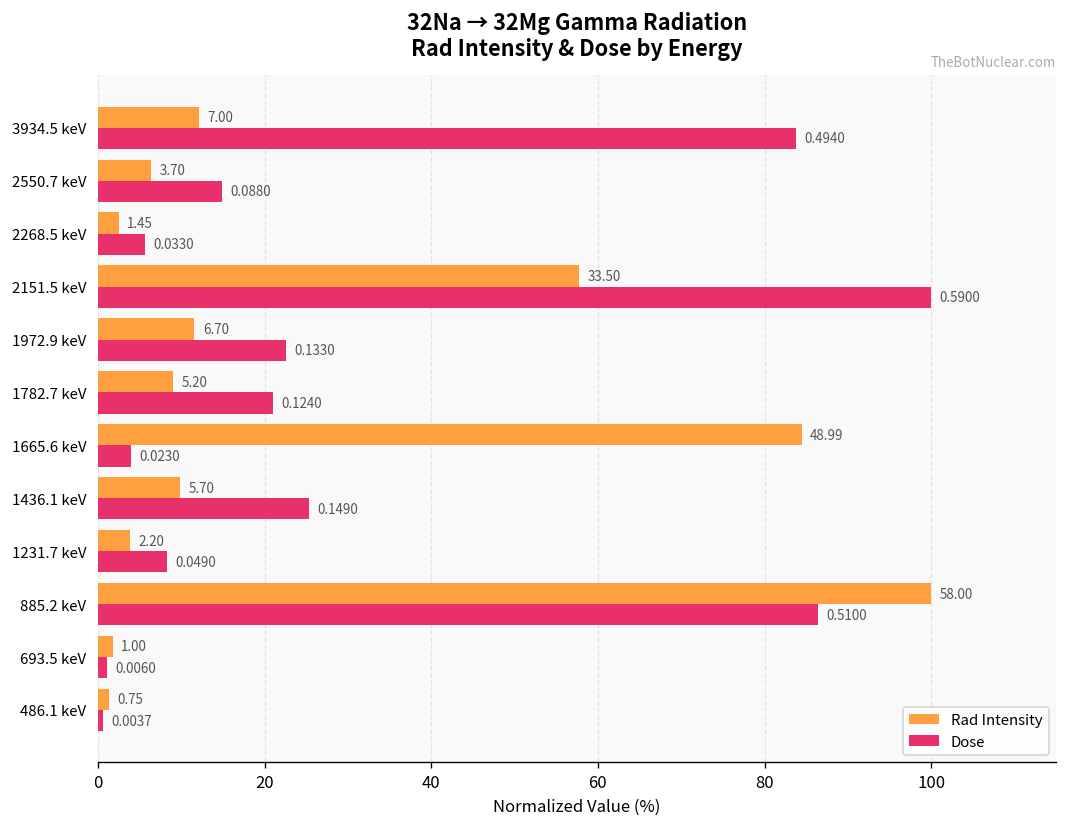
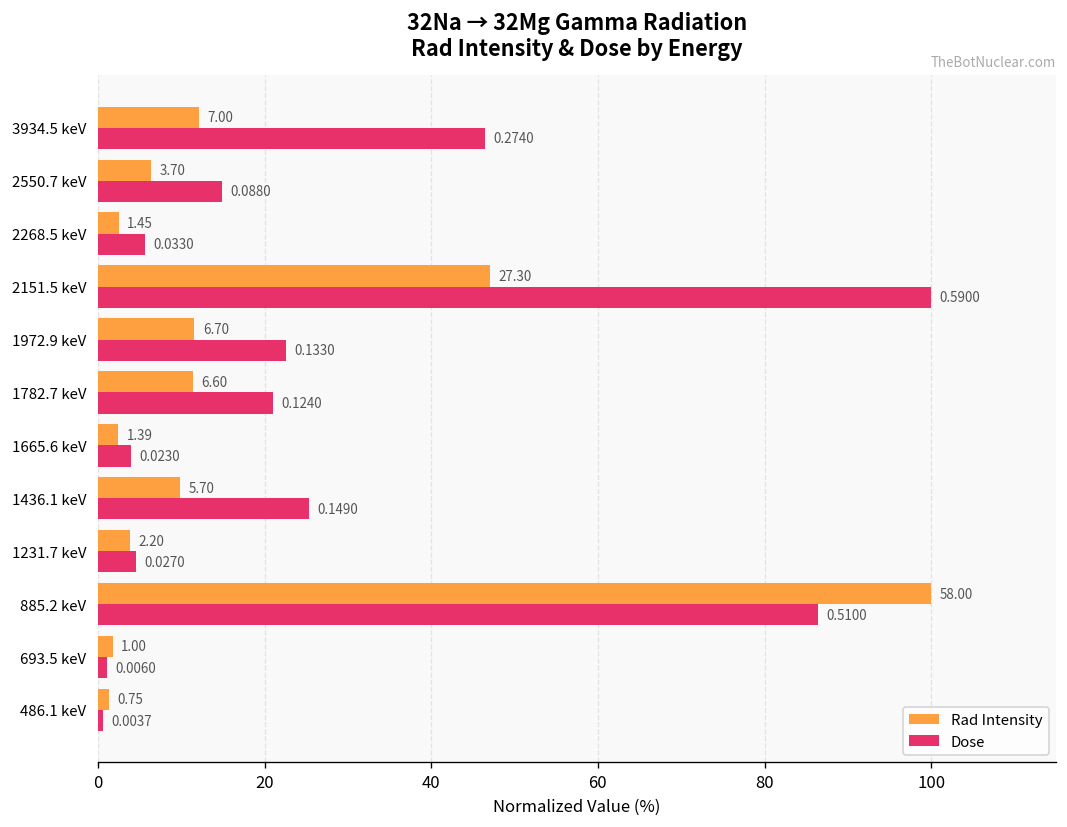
  {
    "Rad Intensity": {
-     "2151.5 keV": 33.50,
-     "1782.7 keV": 5.20,
-     "1665.6 keV": 48.99
+     "2151.5 keV": 27.30,
+     "1782.7 keV": 6.60,
+     "1665.6 keV": 1.39
    },
    "Dose": {
-     "3934.5 keV": 0.4940,
-     "1231.7 keV": 0.0490
+     "3934.5 keV": 0.2740,
+     "1231.7 keV": 0.0270
    }
  }
